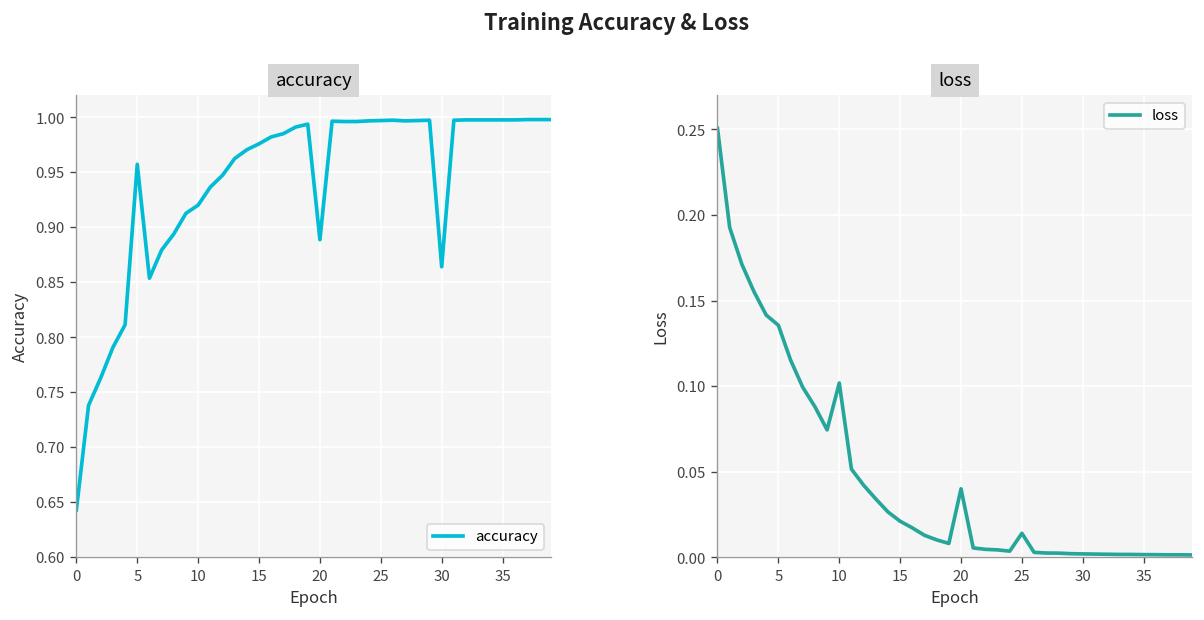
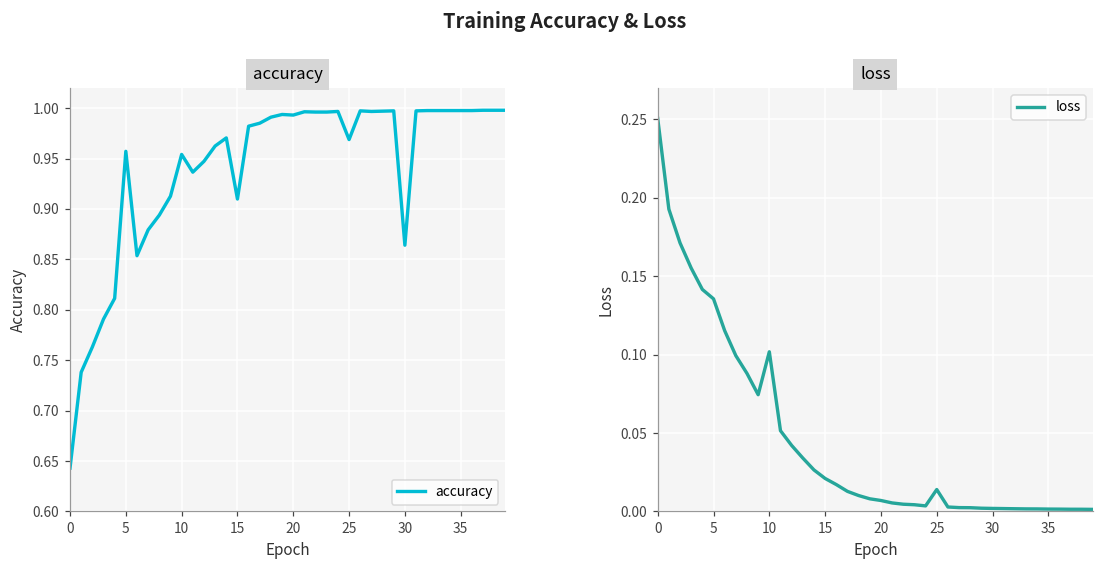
  {
    "accuracy": {
      "0": 0.64,
      "5": 0.96,
-     "10": 0.92,
-     "15": 0.98,
-     "20": 0.89,
-     "25": 1.00,
+     "10": 0.95,
+     "15": 0.91,
+     "20": 0.99,
+     "25": 0.97,
      "30": 0.86,
      "35": 1.00
    },
    "loss": {
      "0": 0.251,
      "5": 0.136,
      "10": 0.102,
      "15": 0.021,
-     "20": 0.040,
+     "20": 0.007,
      "25": 0.014,
      "30": 0.002,
      "35": 0.002
    }
  }
